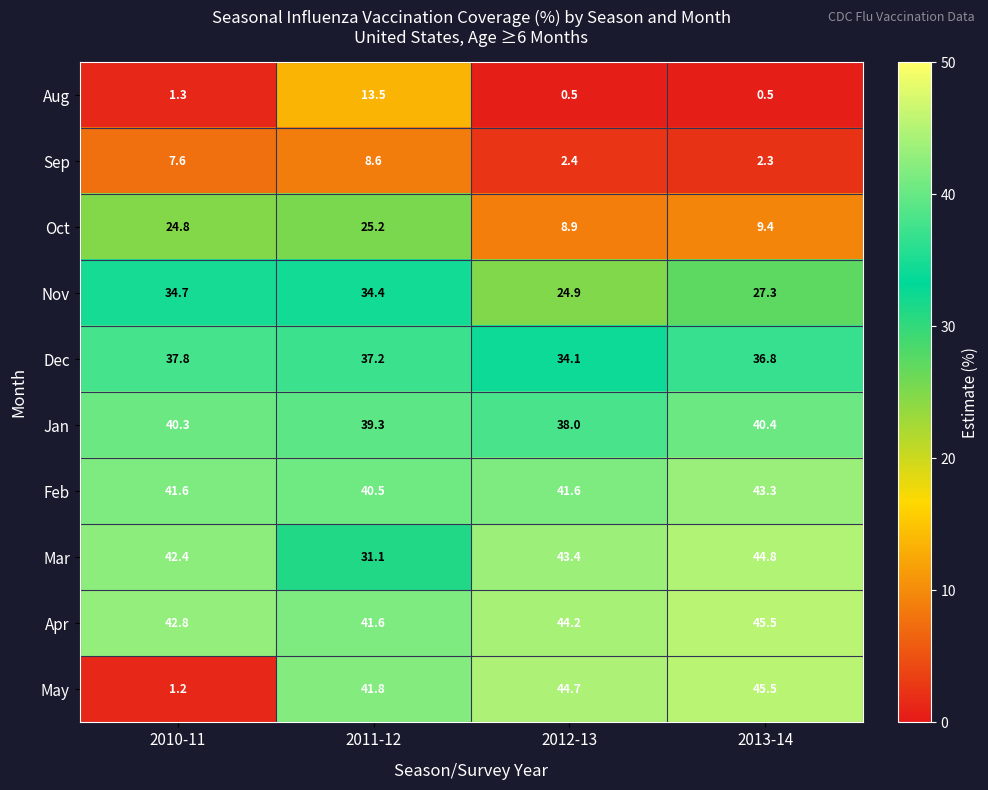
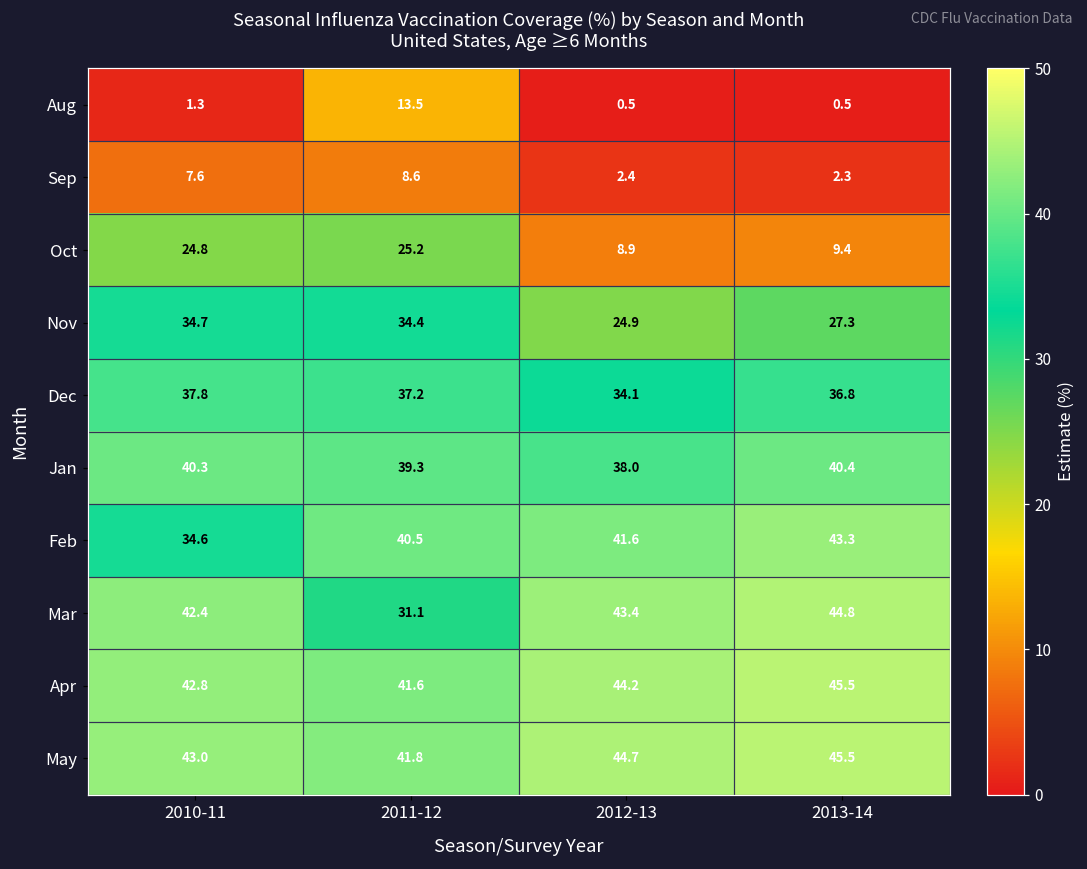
  {
    "Aug": {
      "2010-11": 1.3,
      "2011-12": 13.5,
      "2012-13": 0.5,
      "2013-14": 0.5
    },
    "Sep": {
      "2010-11": 7.6,
      "2011-12": 8.6,
      "2012-13": 2.4,
      "2013-14": 2.3
    },
    "Oct": {
      "2010-11": 24.8,
      "2011-12": 25.2,
      "2012-13": 8.9,
      "2013-14": 9.4
    },
    "Nov": {
      "2010-11": 34.7,
      "2011-12": 34.4,
      "2012-13": 24.9,
      "2013-14": 27.3
    },
    "Dec": {
      "2010-11": 37.8,
      "2011-12": 37.2,
      "2012-13": 34.1,
      "2013-14": 36.8
    },
    "Jan": {
      "2010-11": 40.3,
      "2011-12": 39.3,
      "2012-13": 38.0,
      "2013-14": 40.4
    },
    "Feb": {
-     "2010-11": 41.6,
+     "2010-11": 34.6,
      "2011-12": 40.5,
      "2012-13": 41.6,
      "2013-14": 43.3
    },
    "Mar": {
      "2010-11": 42.4,
      "2011-12": 31.1,
      "2012-13": 43.4,
      "2013-14": 44.8
    },
    "Apr": {
      "2010-11": 42.8,
      "2011-12": 41.6,
      "2012-13": 44.2,
      "2013-14": 45.5
    },
    "May": {
-     "2010-11": 1.2,
+     "2010-11": 43.0,
      "2011-12": 41.8,
      "2012-13": 44.7,
      "2013-14": 45.5
    }
  }
